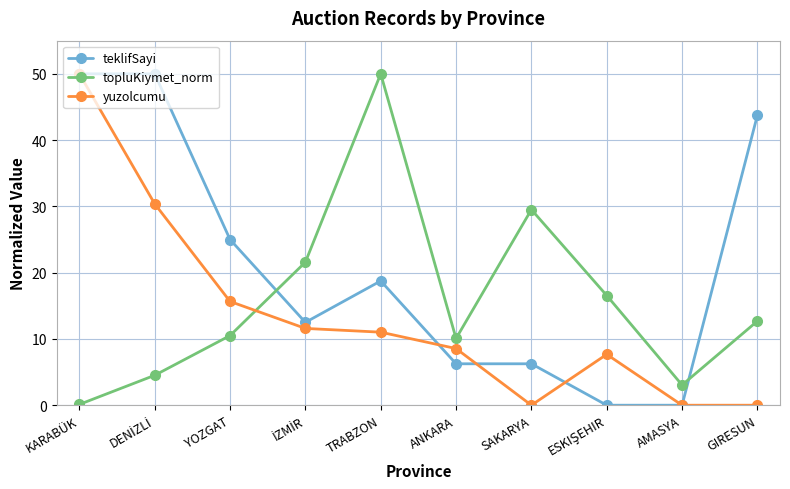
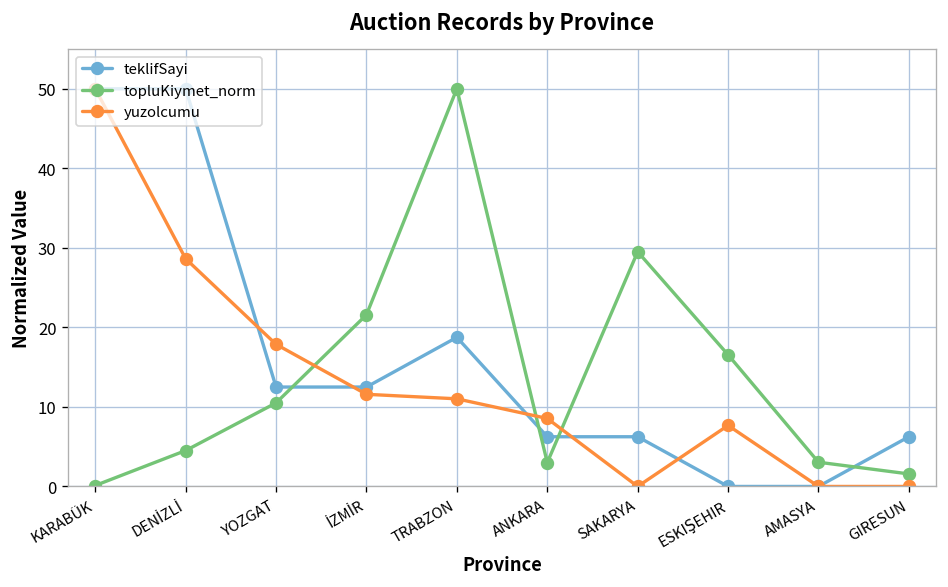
  {
    "teklifSayi": {
-     "YOZGAT": 25,
+     "YOZGAT": 13,
      "İZMİR": 13,
      "TRABZON": 19,
      "ANKARA": 6,
      "SAKARYA": 6,
      "ESKIŞEHIR": 0,
-     "GIRESUN": 44
+     "GIRESUN": 6
    },
    "topluKiymet_norm": {
      "KARABÜK": 0,
      "DENİZLİ": 5,
      "YOZGAT": 11,
      "İZMİR": 22,
      "TRABZON": 50,
-     "ANKARA": 10,
+     "ANKARA": 3,
      "SAKARYA": 30,
      "ESKIŞEHIR": 17,
      "AMASYA": 3,
-     "GIRESUN": 13
+     "GIRESUN": 2
    },
    "yuzolcumu": {
-     "DENİZLİ": 30,
-     "YOZGAT": 16,
+     "DENİZLİ": 29,
+     "YOZGAT": 18,
      "İZMİR": 12,
      "TRABZON": 11,
      "ANKARA": 9,
      "SAKARYA": 0,
      "ESKIŞEHIR": 8,
      "GIRESUN": 0
    }
  }
